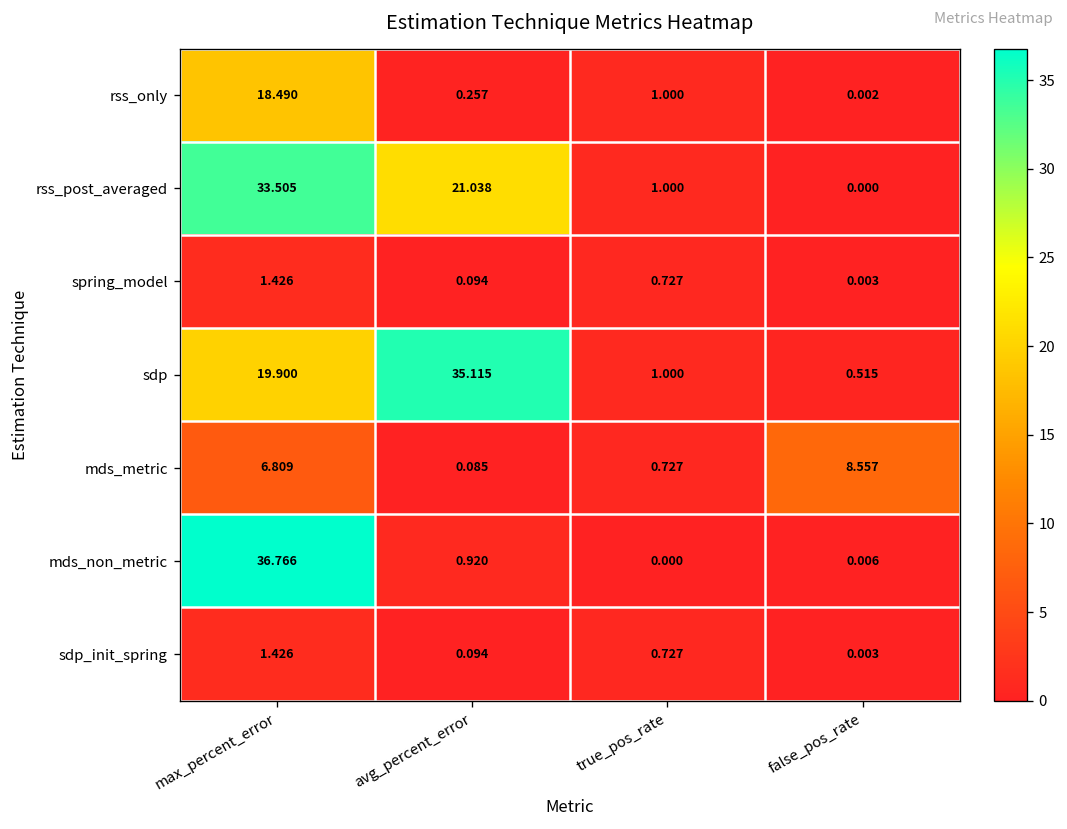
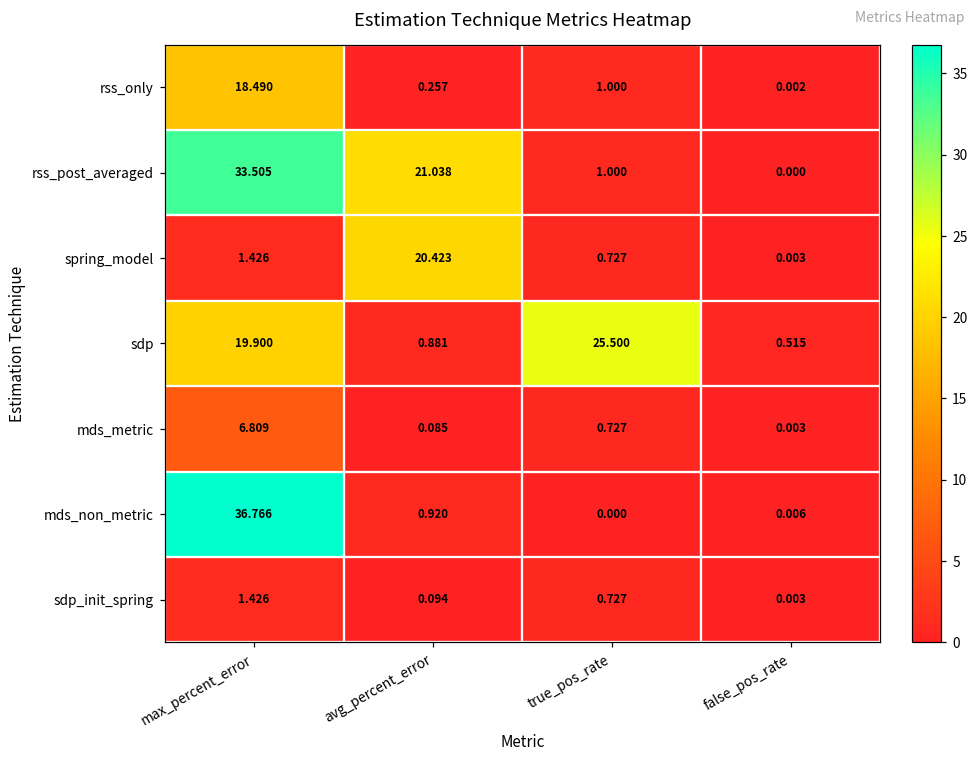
  {
    "rss_only": {
      "max_percent_error": 18.490,
      "avg_percent_error": 0.257,
      "true_pos_rate": 1.000,
      "false_pos_rate": 0.002
    },
    "rss_post_averaged": {
      "max_percent_error": 33.505,
      "avg_percent_error": 21.038,
      "true_pos_rate": 1.000,
      "false_pos_rate": 0.000
    },
    "spring_model": {
      "max_percent_error": 1.426,
-     "avg_percent_error": 0.094,
+     "avg_percent_error": 20.423,
      "true_pos_rate": 0.727,
      "false_pos_rate": 0.003
    },
    "sdp": {
      "max_percent_error": 19.900,
-     "avg_percent_error": 35.115,
-     "true_pos_rate": 1.000,
+     "avg_percent_error": 0.881,
+     "true_pos_rate": 25.500,
      "false_pos_rate": 0.515
    },
    "mds_metric": {
      "max_percent_error": 6.809,
      "avg_percent_error": 0.085,
      "true_pos_rate": 0.727,
-     "false_pos_rate": 8.557
+     "false_pos_rate": 0.003
    },
    "mds_non_metric": {
      "max_percent_error": 36.766,
      "avg_percent_error": 0.920,
      "true_pos_rate": 0.000,
      "false_pos_rate": 0.006
    },
    "sdp_init_spring": {
      "max_percent_error": 1.426,
      "avg_percent_error": 0.094,
      "true_pos_rate": 0.727,
      "false_pos_rate": 0.003
    }
  }
